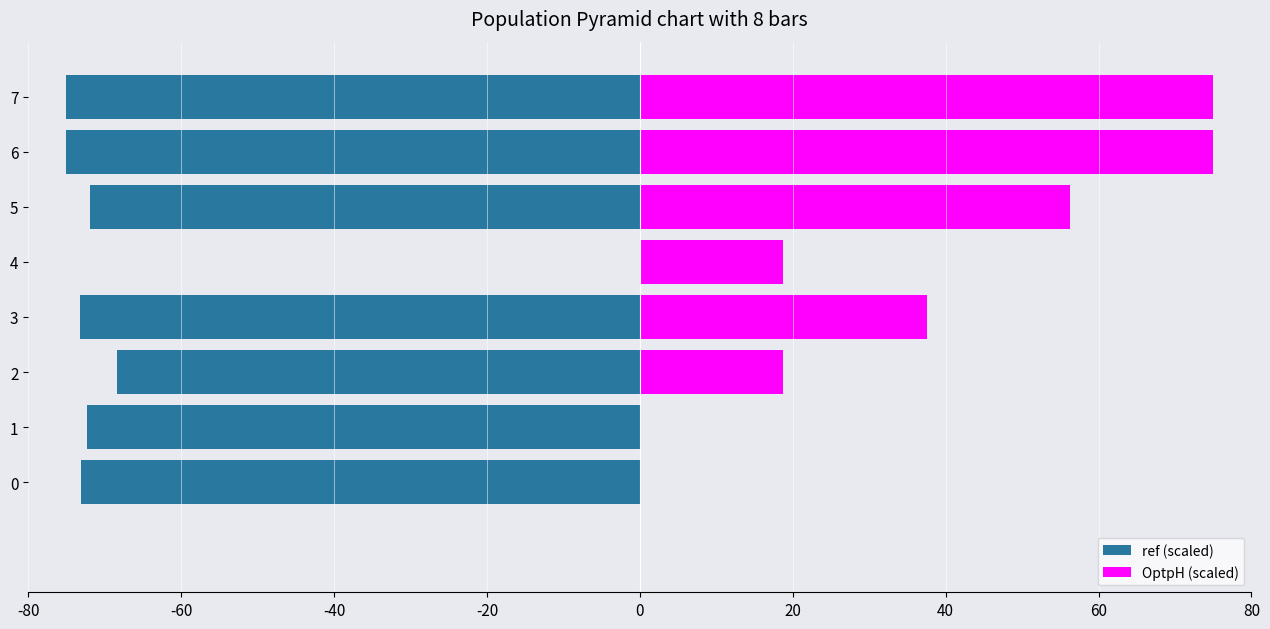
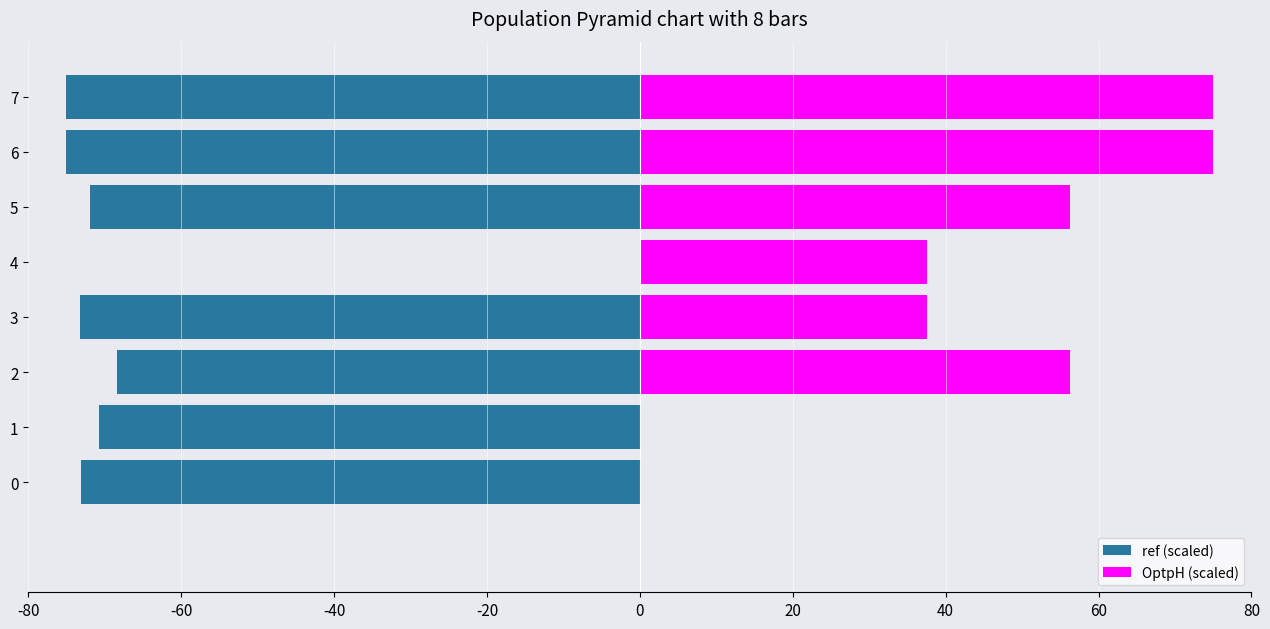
  {
    "ref (scaled)": {
      "7": -75,
      "6": -75,
      "5": -72,
      "4": 0,
      "3": -73,
      "2": -68,
-     "1": -72,
+     "1": -71,
      "0": -73
    },
    "OptpH (scaled)": {
      "7": 75,
      "6": 75,
      "5": 56,
-     "4": 19,
+     "4": 37,
      "3": 37,
-     "2": 19,
+     "2": 56,
      "1": 0,
      "0": 0
    }
  }
